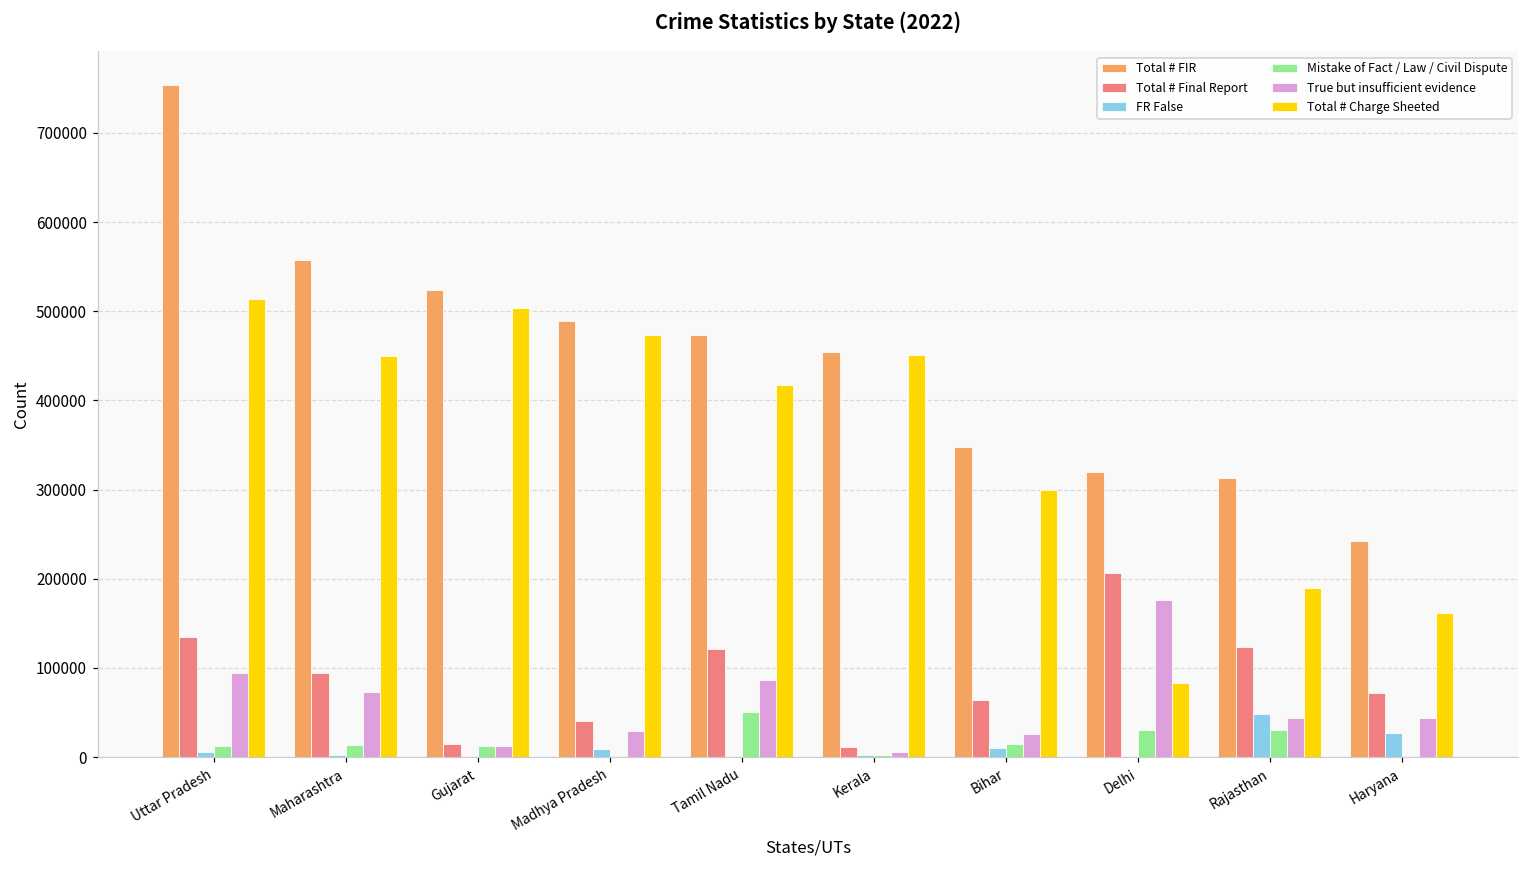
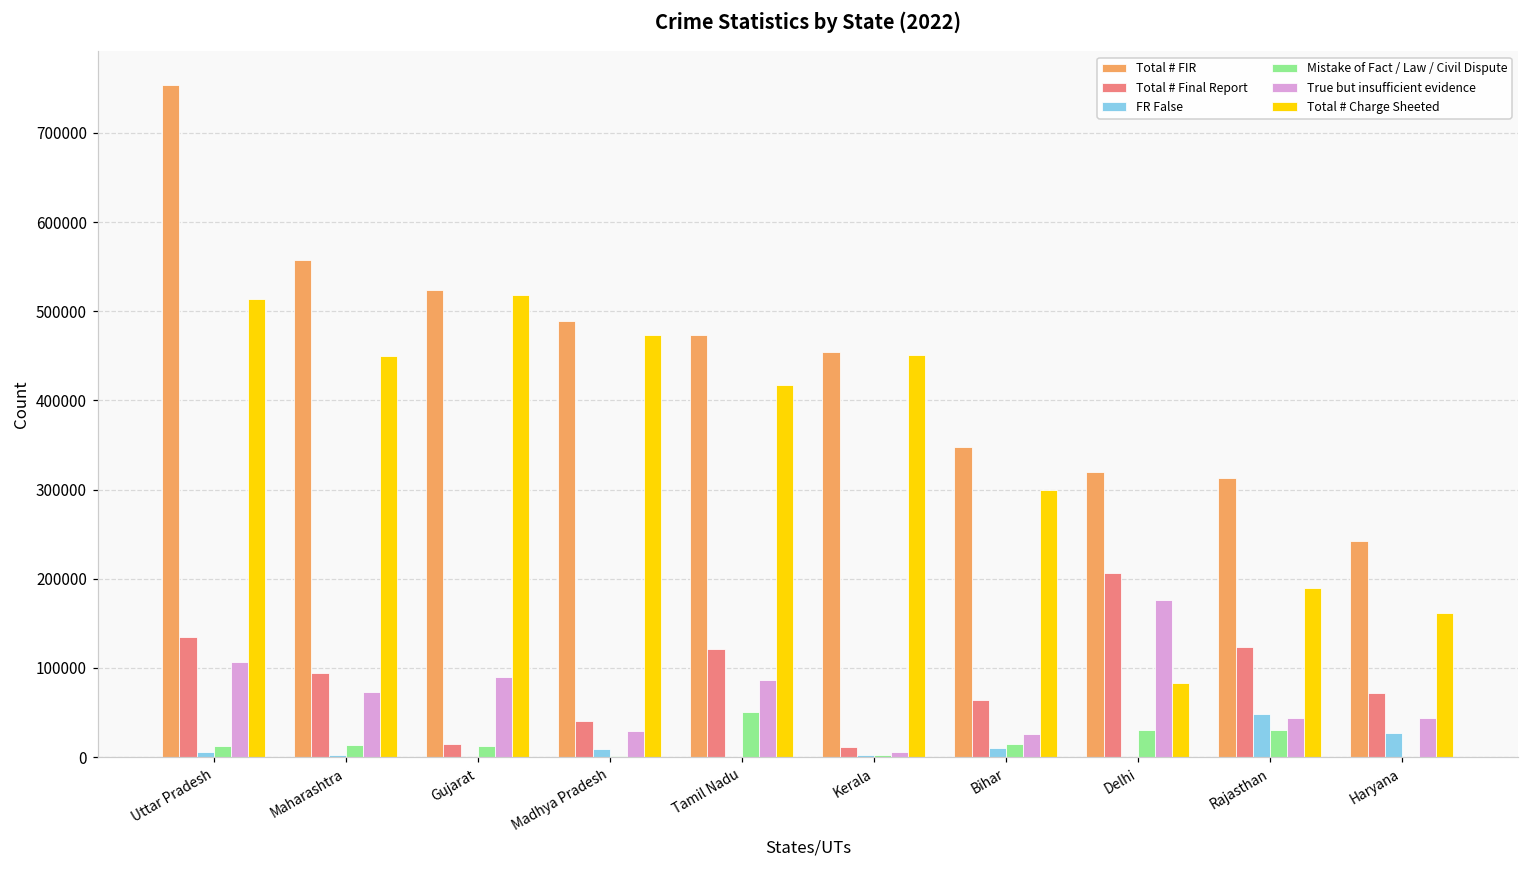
  {
    "FR False": {
      "Uttar Pradesh": 10000,
      "Madhya Pradesh": 10000,
      "Bihar": 10000,
      "Delhi": 0,
      "Rajasthan": 50000,
      "Haryana": 30000
    },
    "Mistake of Fact / Law / Civil Dispute": {
      "Uttar Pradesh": 10000,
      "Maharashtra": 10000,
      "Gujarat": 10000,
      "Tamil Nadu": 50000,
      "Bihar": 10000,
      "Delhi": 30000,
      "Rajasthan": 30000
    },
    "True but insufficient evidence": {
-     "Uttar Pradesh": 90000,
+     "Uttar Pradesh": 110000,
      "Maharashtra": 70000,
-     "Gujarat": 10000,
+     "Gujarat": 90000,
      "Madhya Pradesh": 30000,
      "Tamil Nadu": 90000,
      "Kerala": 10000,
      "Bihar": 30000,
      "Delhi": 180000,
      "Rajasthan": 40000,
      "Haryana": 40000
    },
    "Total # Charge Sheeted": {
      "Uttar Pradesh": 510000,
      "Maharashtra": 450000,
-     "Gujarat": 500000,
+     "Gujarat": 520000,
      "Madhya Pradesh": 470000,
      "Tamil Nadu": 420000,
      "Kerala": 450000,
      "Bihar": 300000,
      "Delhi": 80000,
      "Rajasthan": 190000,
      "Haryana": 160000
    }
  }
